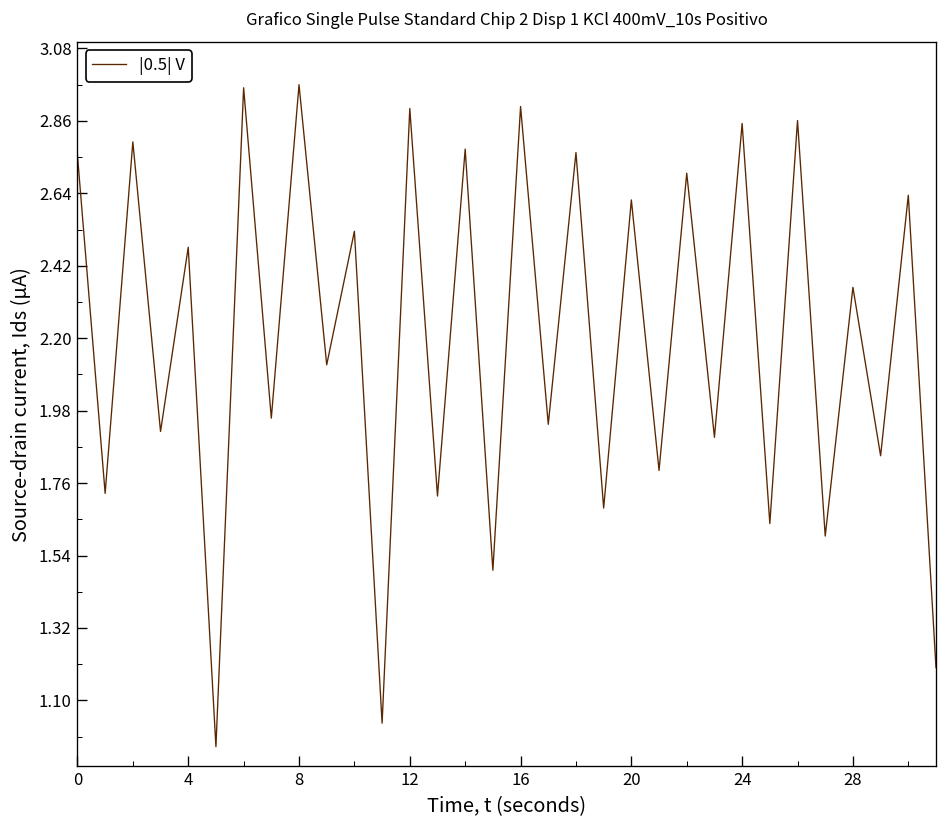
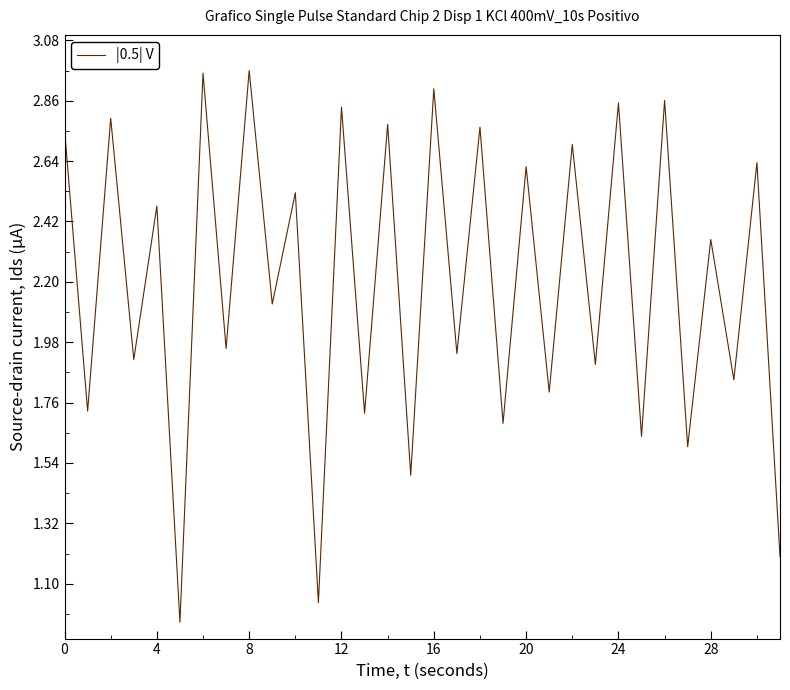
  {
    "0": 2.76,
    "4": 2.48,
    "8": 2.97,
-   "12": 2.90,
+   "12": 2.84,
    "16": 2.90,
    "20": 2.62,
    "24": 2.85,
    "28": 2.35
  }
